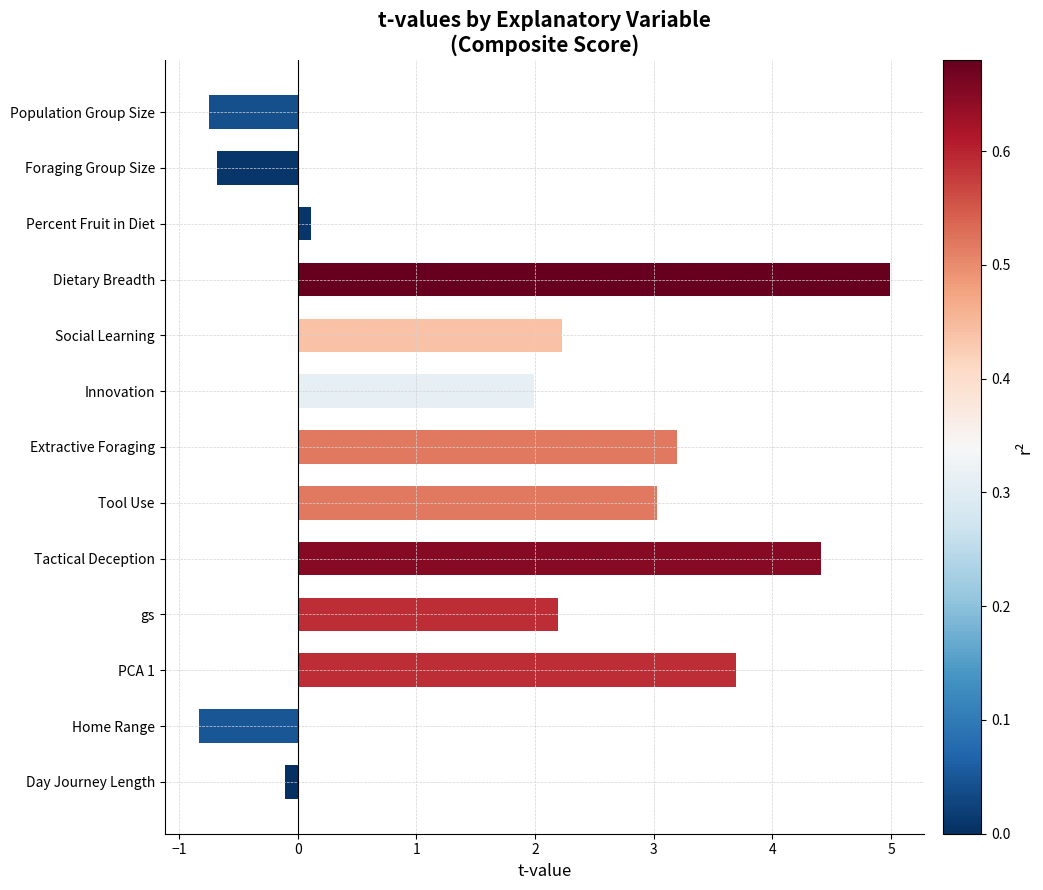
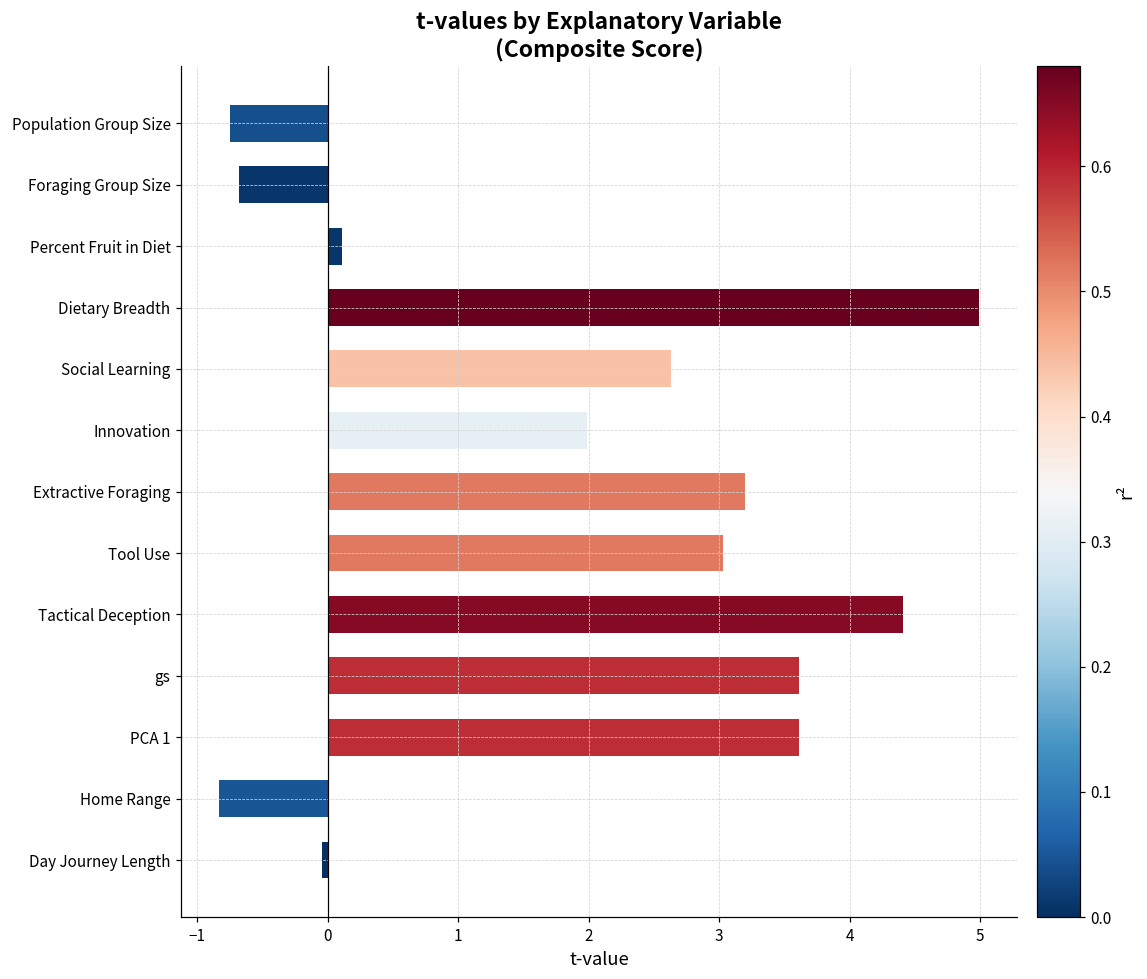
  {
    "Population Group Size": -0.75,
    "Foraging Group Size": -0.68,
    "Percent Fruit in Diet": 0.11,
    "Dietary Breadth": 4.99,
-   "Social Learning": 2.23,
+   "Social Learning": 2.63,
    "Innovation": 1.99,
    "Extractive Foraging": 3.20,
    "Tool Use": 3.03,
    "Tactical Deception": 4.41,
-   "gs": 2.19,
-   "PCA 1": 3.69,
+   "gs": 3.61,
+   "PCA 1": 3.61,
    "Home Range": -0.83,
-   "Day Journey Length": -0.11
+   "Day Journey Length": -0.04
  }
